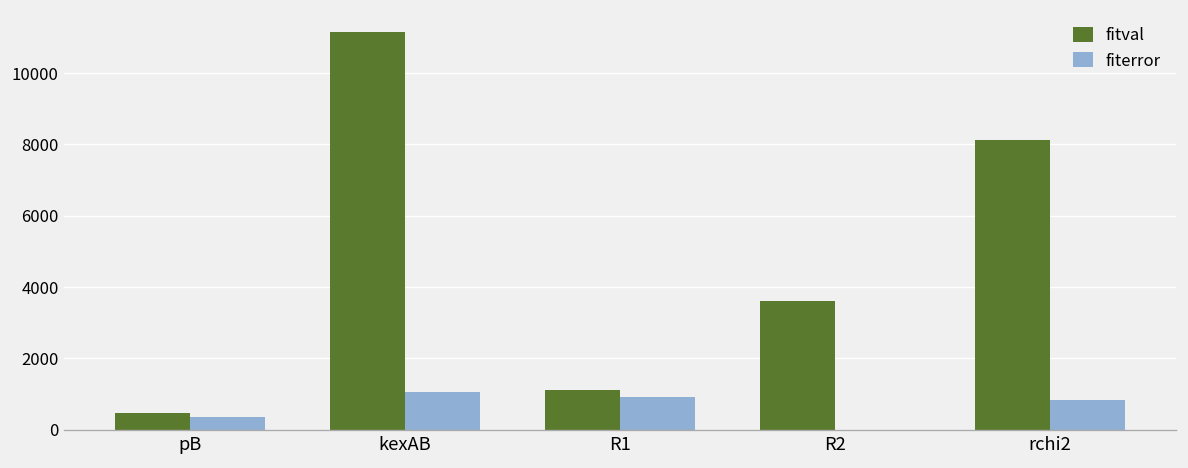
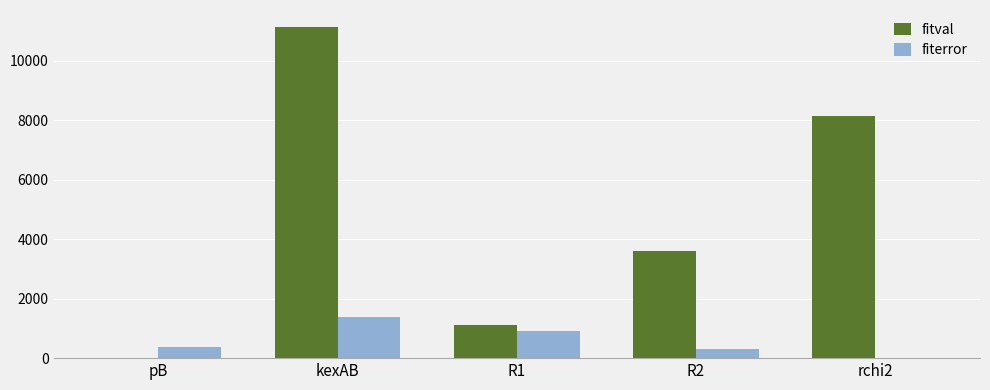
  {
    "fitval": {
-     "pB": 500,
+     "pB": 0,
      "kexAB": 11200,
      "R1": 1100,
      "R2": 3600,
      "rchi2": 8100
    },
    "fiterror": {
      "pB": 400,
-     "kexAB": 1000,
+     "kexAB": 1400,
      "R1": 900,
-     "R2": 0,
-     "rchi2": 800
+     "R2": 300,
+     "rchi2": 0
    }
  }
